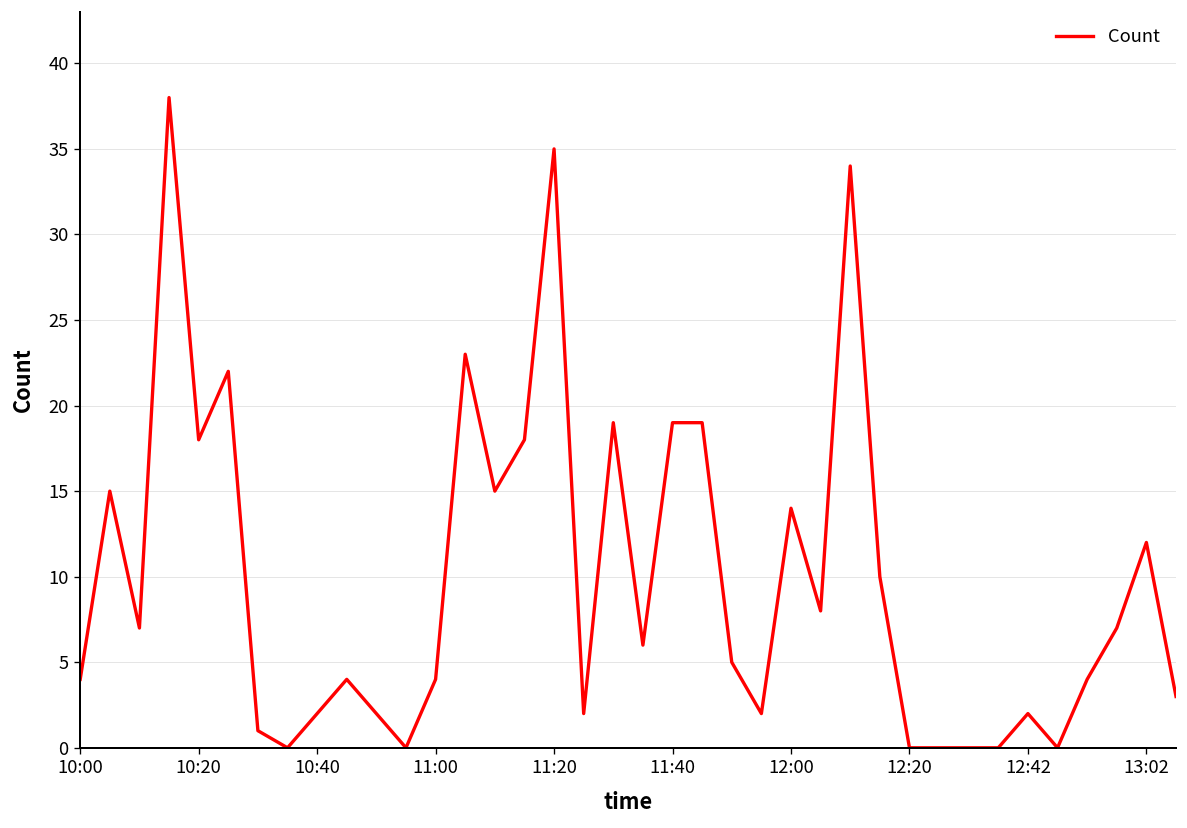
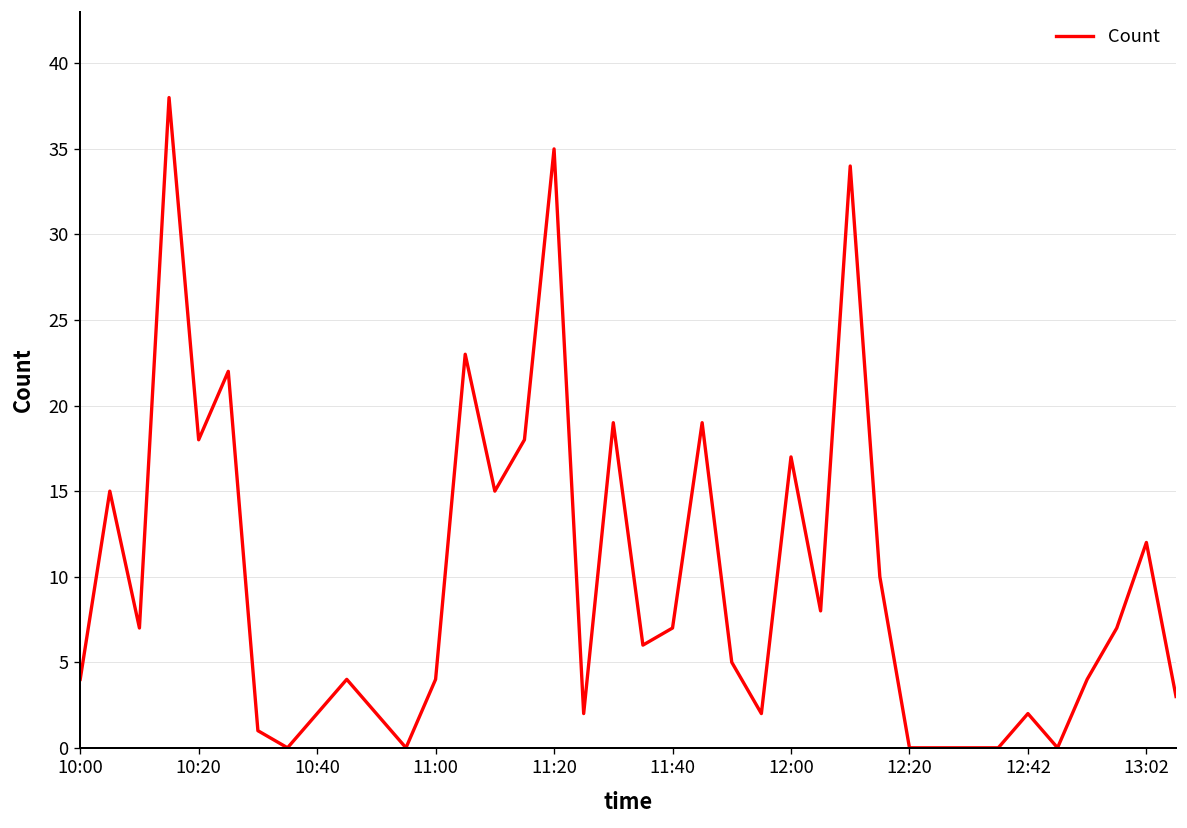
  {
    "10:00": 4,
    "10:20": 18,
    "10:40": 2,
    "11:00": 4,
    "11:20": 35,
-   "11:40": 19,
-   "12:00": 14,
+   "11:40": 7,
+   "12:00": 17,
    "12:20": 0,
    "12:42": 2,
    "13:02": 12
  }
